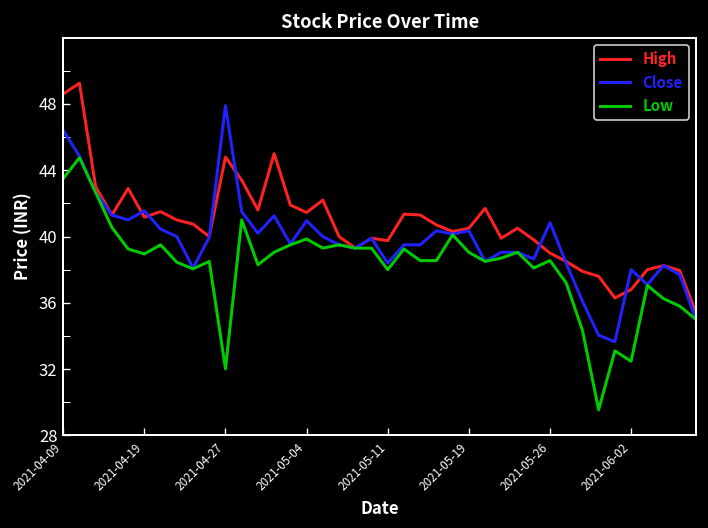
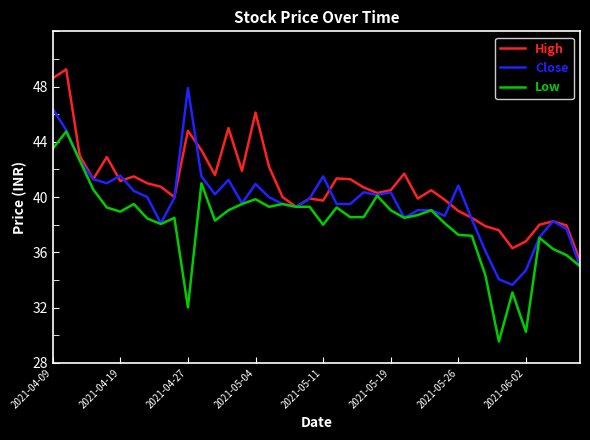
  {
    "High": {
      "2021-04-09": 48.6,
      "2021-04-19": 41.2,
      "2021-04-27": 44.8,
-     "2021-05-04": 41.5,
+     "2021-05-04": 46.1,
      "2021-05-11": 39.8,
      "2021-05-26": 39.0,
      "2021-06-02": 36.8
    },
    "Close": {
      "2021-04-09": 46.4,
      "2021-04-19": 41.6,
      "2021-04-27": 47.9,
      "2021-05-04": 41.0,
-     "2021-05-11": 38.4,
+     "2021-05-11": 41.5,
      "2021-05-26": 40.8,
-     "2021-06-02": 38.0
+     "2021-06-02": 34.7
    },
    "Low": {
      "2021-04-09": 43.5,
      "2021-04-19": 39.0,
      "2021-04-27": 32.0,
      "2021-05-04": 39.9,
      "2021-05-11": 38.0,
      "2021-05-19": 39.1,
-     "2021-05-26": 38.6,
-     "2021-06-02": 32.5
+     "2021-05-26": 37.3,
+     "2021-06-02": 30.3
    }
  }
